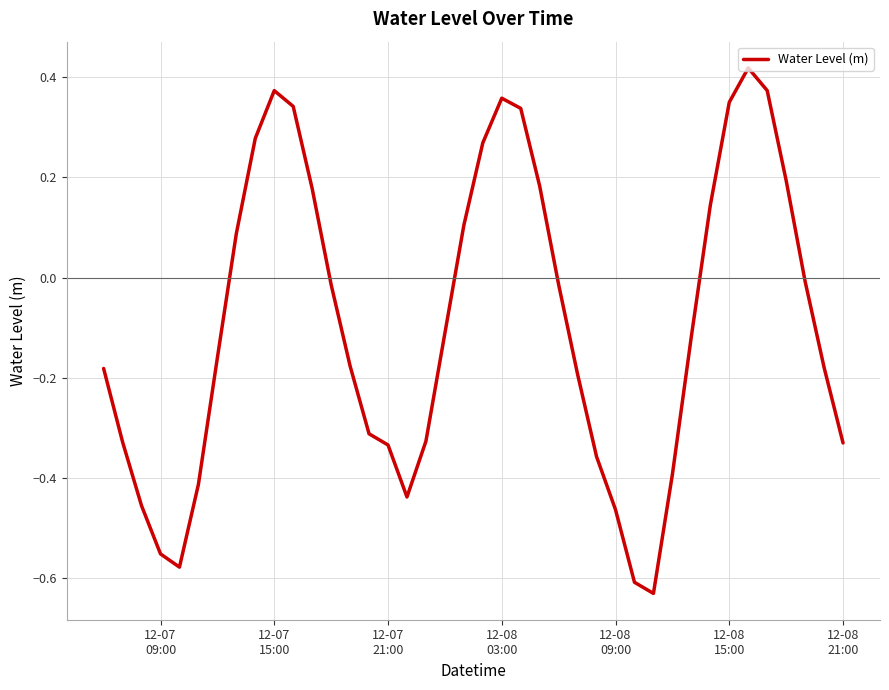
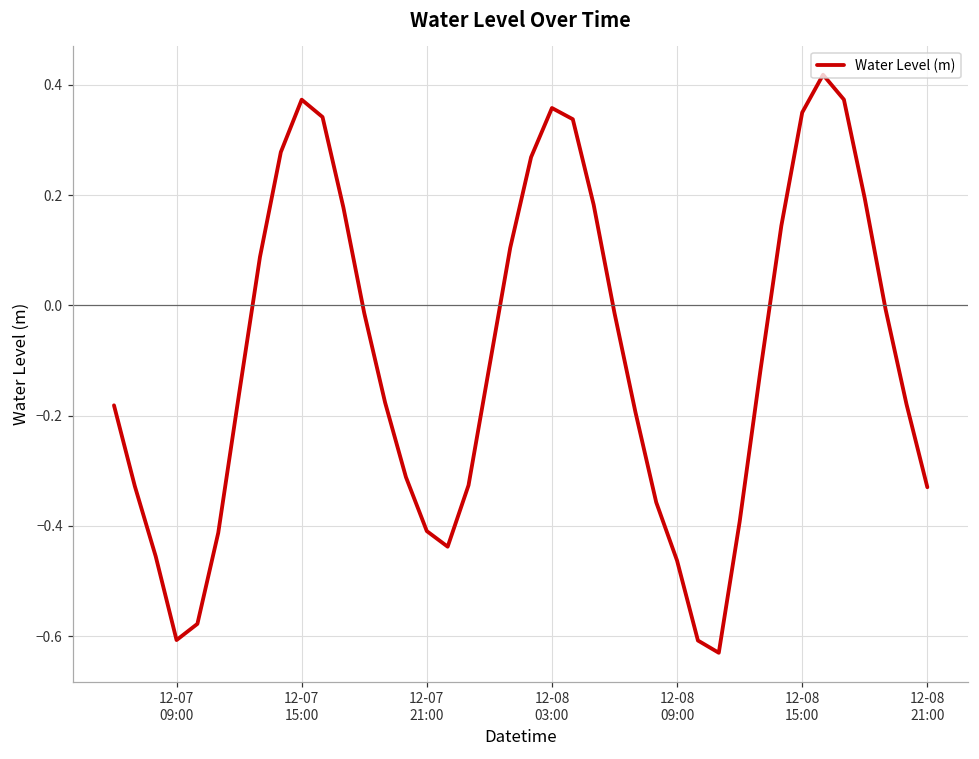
  {
-   "12-07 09:00": -0.55,
+   "12-07 09:00": -0.61,
    "12-07 15:00": 0.37,
-   "12-07 21:00": -0.33,
+   "12-07 21:00": -0.41,
    "12-08 03:00": 0.36,
    "12-08 09:00": -0.46,
    "12-08 15:00": 0.35,
    "12-08 21:00": -0.33
  }
